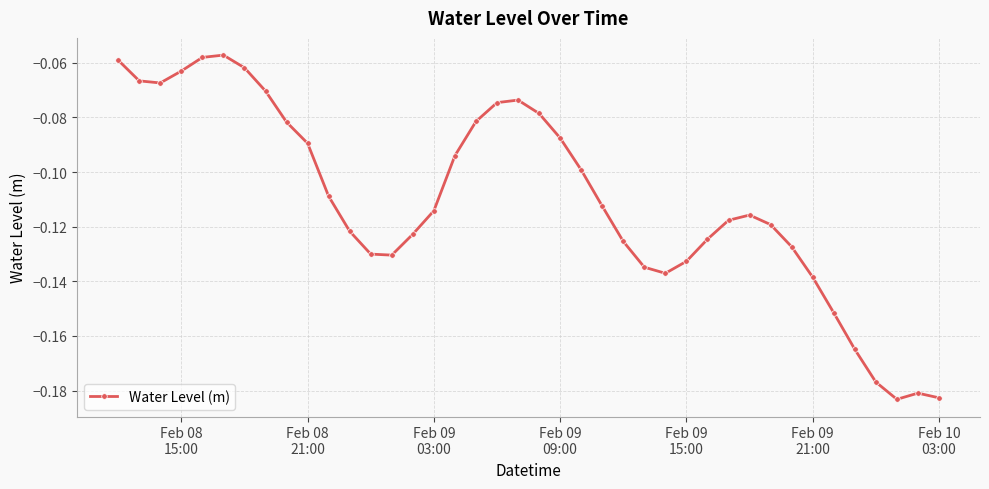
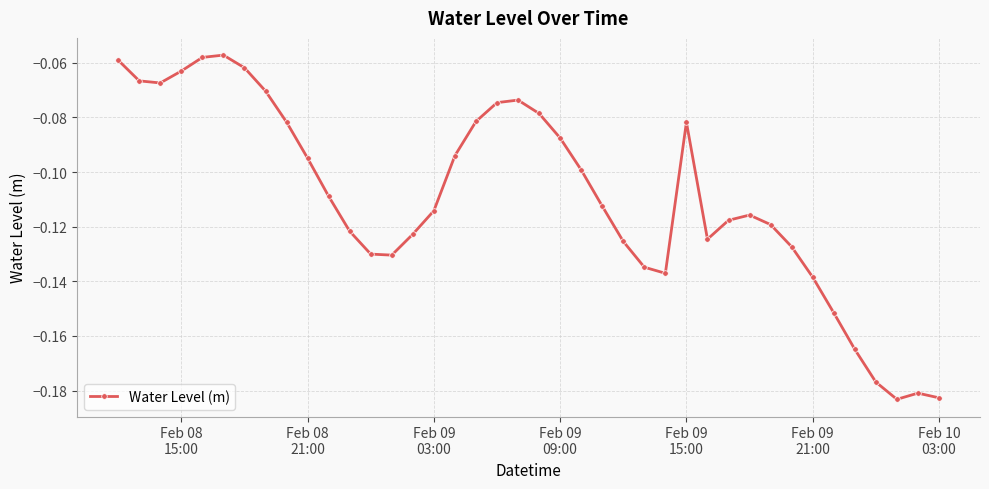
  {
    "Feb 08 15:00": -0.063,
-   "Feb 08 21:00": -0.089,
+   "Feb 08 21:00": -0.095,
    "Feb 09 03:00": -0.114,
    "Feb 09 09:00": -0.088,
-   "Feb 09 15:00": -0.133,
+   "Feb 09 15:00": -0.082,
    "Feb 09 21:00": -0.138,
    "Feb 10 03:00": -0.183
  }
